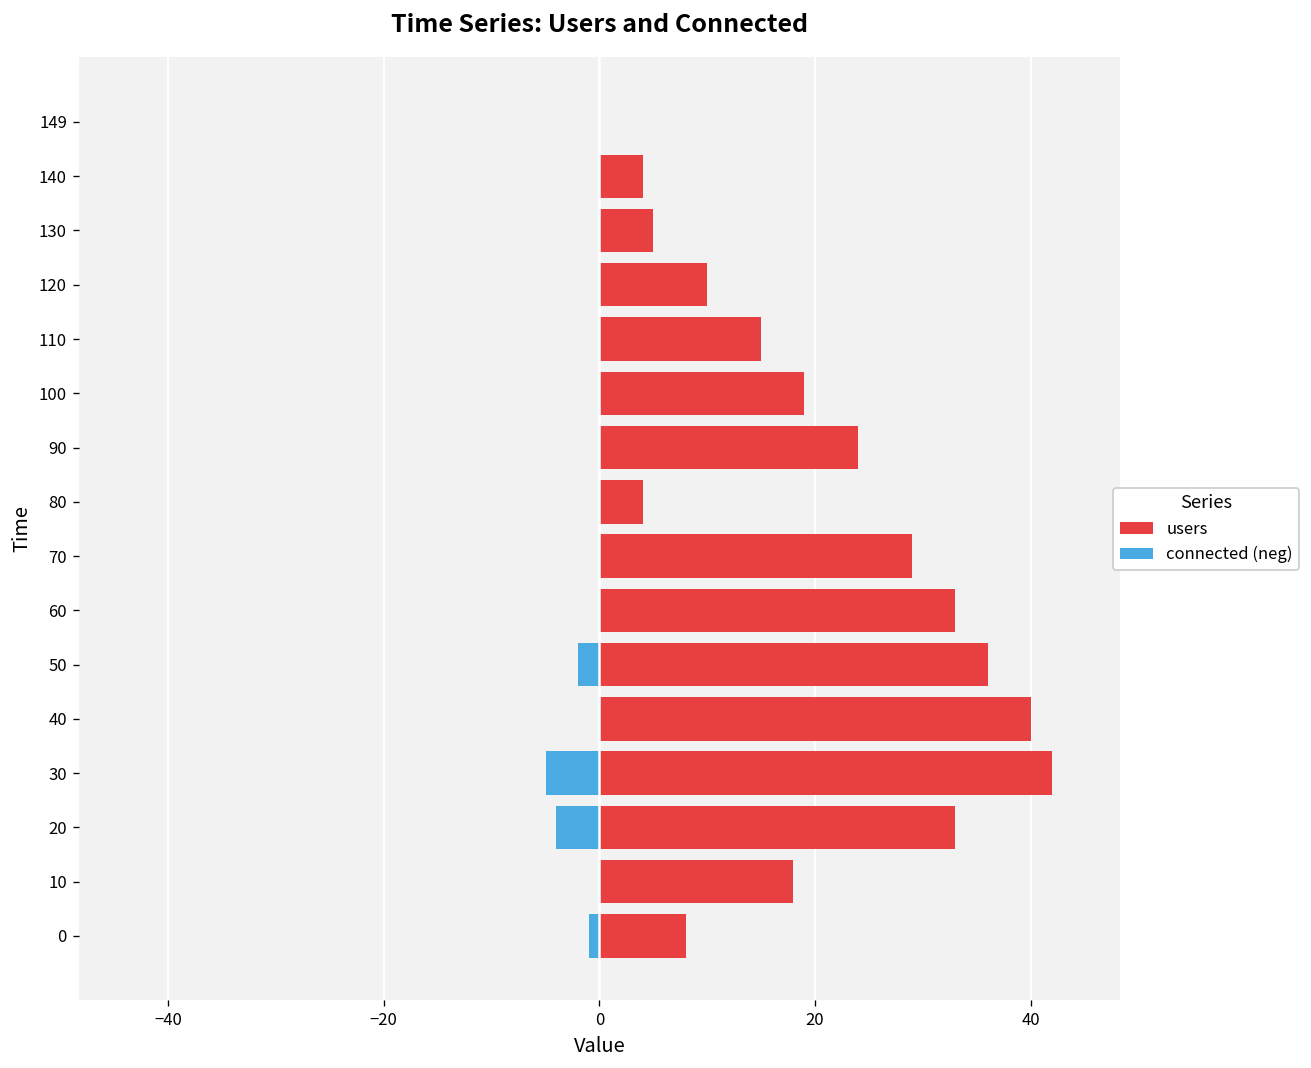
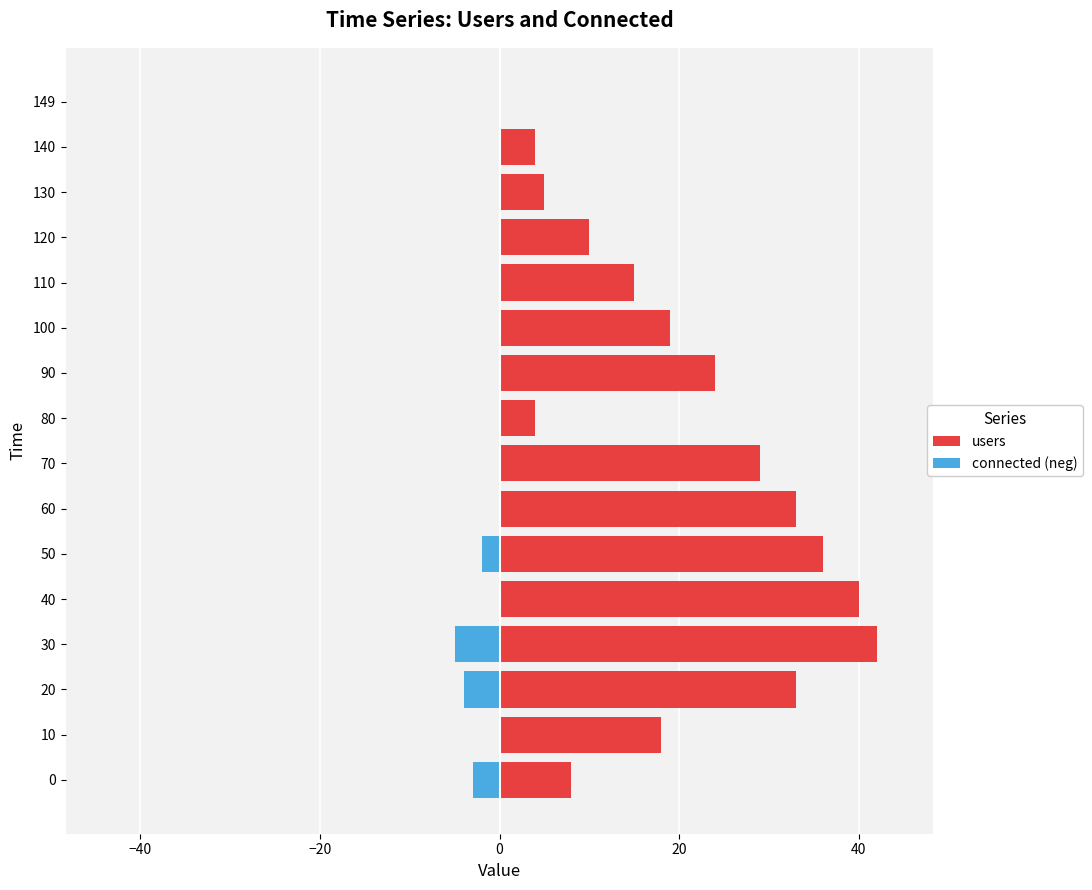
  {
    "users": {
      "149": 0,
      "140": 4,
      "130": 5,
      "120": 10,
      "110": 15,
      "100": 19,
      "90": 24,
      "80": 4,
      "70": 29,
      "60": 33,
      "50": 36,
      "40": 40,
      "30": 42,
      "20": 33,
      "10": 18,
      "0": 8
    },
    "connected (neg)": {
      "149": 0,
      "140": 0,
      "130": 0,
      "120": 0,
      "110": 0,
      "100": 0,
      "90": 0,
      "80": 0,
      "70": 0,
      "60": 0,
      "50": -2,
      "40": 0,
      "30": -5,
      "20": -4,
      "10": 0,
-     "0": -1
+     "0": -3
    }
  }
